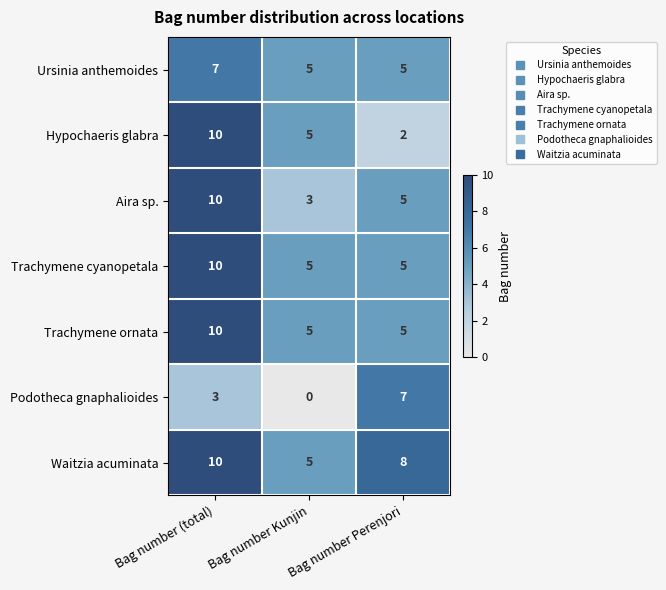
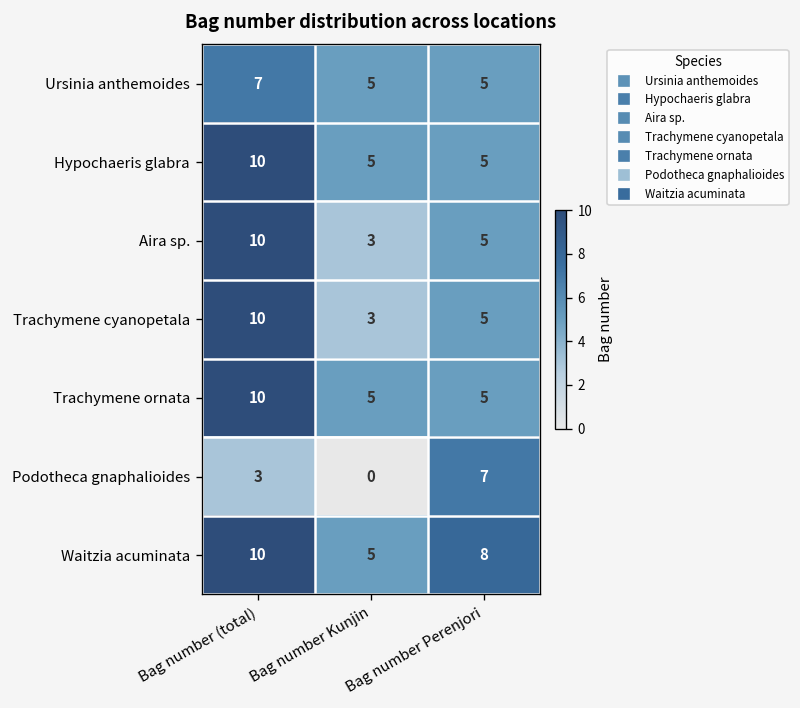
  {
    "Ursinia anthemoides": {
      "Bag number (total)": 7,
      "Bag number Kunjin": 5,
      "Bag number Perenjori": 5
    },
    "Hypochaeris glabra": {
      "Bag number (total)": 10,
      "Bag number Kunjin": 5,
-     "Bag number Perenjori": 2
+     "Bag number Perenjori": 5
    },
    "Aira sp.": {
      "Bag number (total)": 10,
      "Bag number Kunjin": 3,
      "Bag number Perenjori": 5
    },
    "Trachymene cyanopetala": {
      "Bag number (total)": 10,
-     "Bag number Kunjin": 5,
+     "Bag number Kunjin": 3,
      "Bag number Perenjori": 5
    },
    "Trachymene ornata": {
      "Bag number (total)": 10,
      "Bag number Kunjin": 5,
      "Bag number Perenjori": 5
    },
    "Podotheca gnaphalioides": {
      "Bag number (total)": 3,
      "Bag number Kunjin": 0,
      "Bag number Perenjori": 7
    },
    "Waitzia acuminata": {
      "Bag number (total)": 10,
      "Bag number Kunjin": 5,
      "Bag number Perenjori": 8
    }
  }
